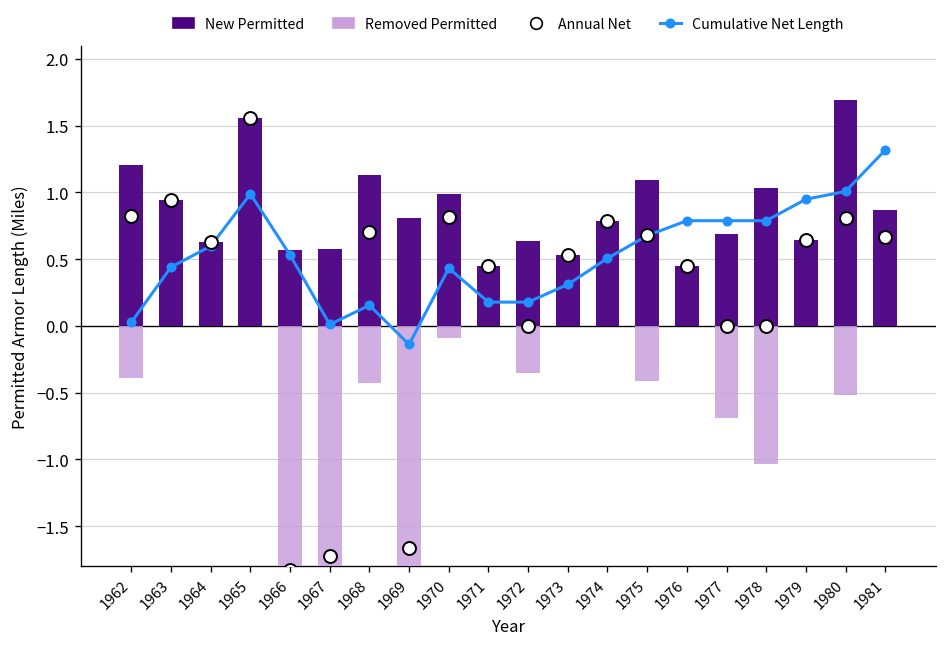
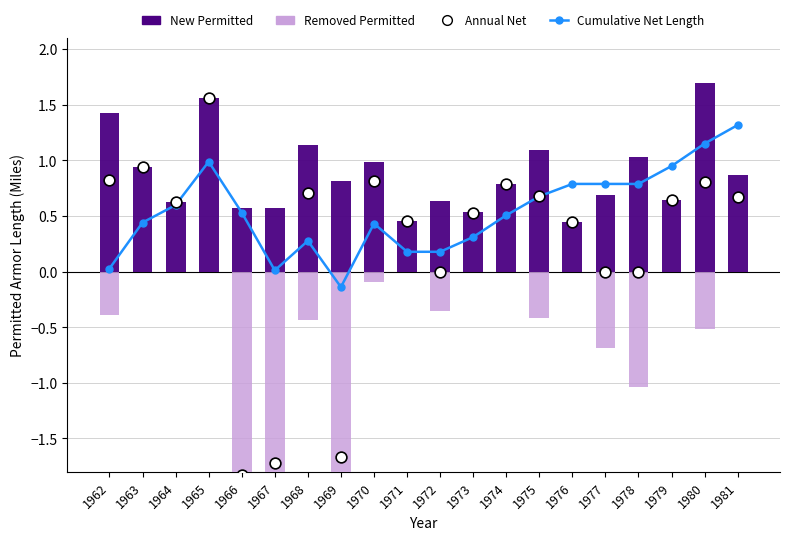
  {
    "New Permitted": {
-     "1962": 1.21,
+     "1962": 1.43,
      "1963": 0.94,
      "1964": 0.63,
      "1965": 1.56,
      "1966": 0.57,
      "1967": 0.58,
      "1968": 1.13,
      "1969": 0.81,
      "1970": 0.99,
      "1971": 0.45,
      "1972": 0.64,
      "1973": 0.53,
      "1974": 0.78,
      "1975": 1.10,
      "1976": 0.45,
      "1977": 0.69,
      "1978": 1.03,
      "1979": 0.64,
      "1980": 1.70,
      "1981": 0.87
    },
    "Cumulative Net Length": {
      "1962": 0.03,
      "1963": 0.44,
      "1964": 0.60,
      "1965": 0.99,
      "1966": 0.53,
      "1967": 0.01,
-     "1968": 0.15,
+     "1968": 0.28,
      "1969": -0.14,
      "1970": 0.43,
      "1971": 0.18,
      "1972": 0.18,
      "1973": 0.31,
      "1974": 0.51,
      "1976": 0.79,
      "1977": 0.79,
      "1978": 0.79,
      "1979": 0.95,
-     "1980": 1.01,
+     "1980": 1.15,
      "1981": 1.32
    },
    "Removed Permitted": {
      "1962": -0.39,
      "1963": 0.00,
      "1964": 0.00,
      "1965": 0.00,
      "1968": -0.43,
      "1970": -0.09,
      "1971": 0.00,
      "1972": -0.36,
      "1974": 0.00,
      "1975": -0.42,
      "1976": 0.00,
      "1977": -0.69,
      "1978": -1.03,
      "1979": 0.00,
      "1980": -0.51,
      "1981": 0.00
    }
  }
